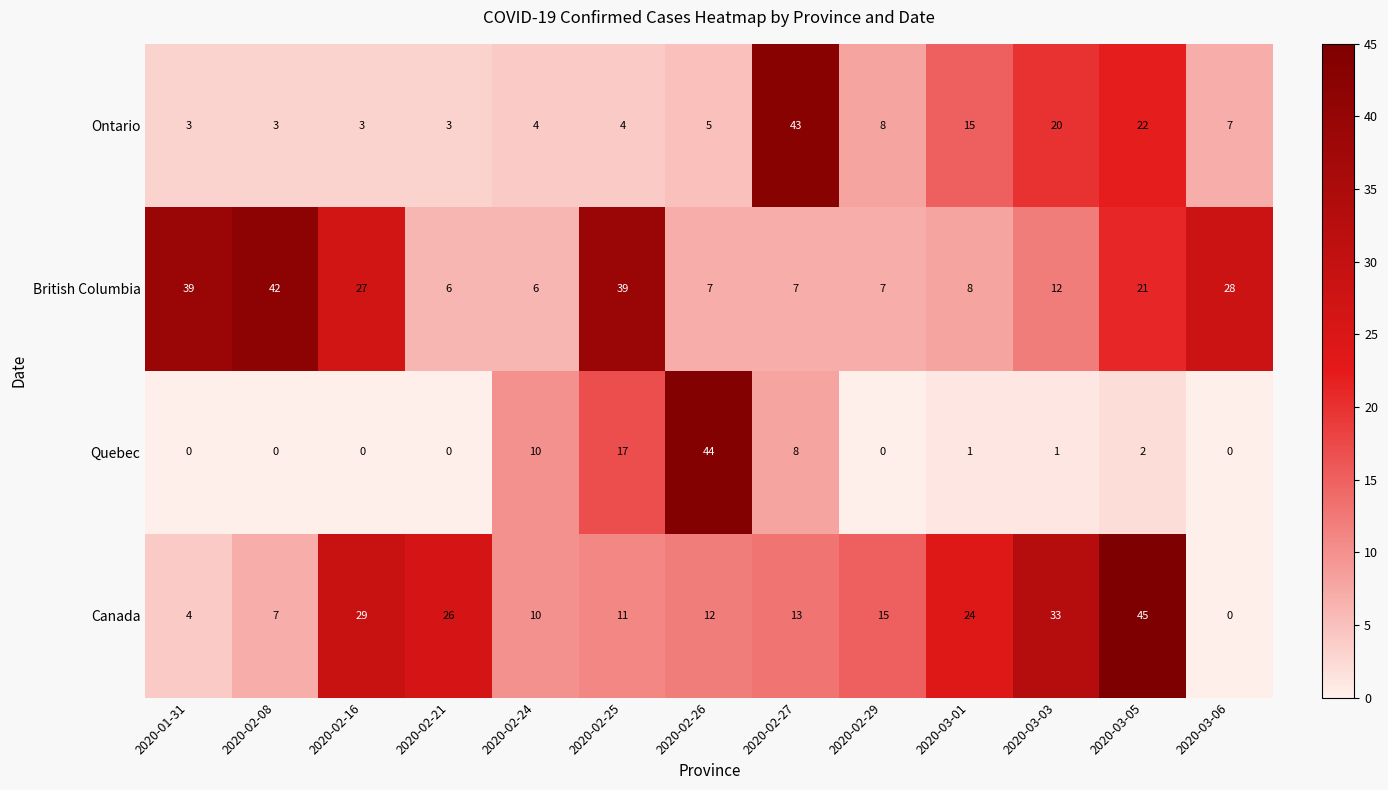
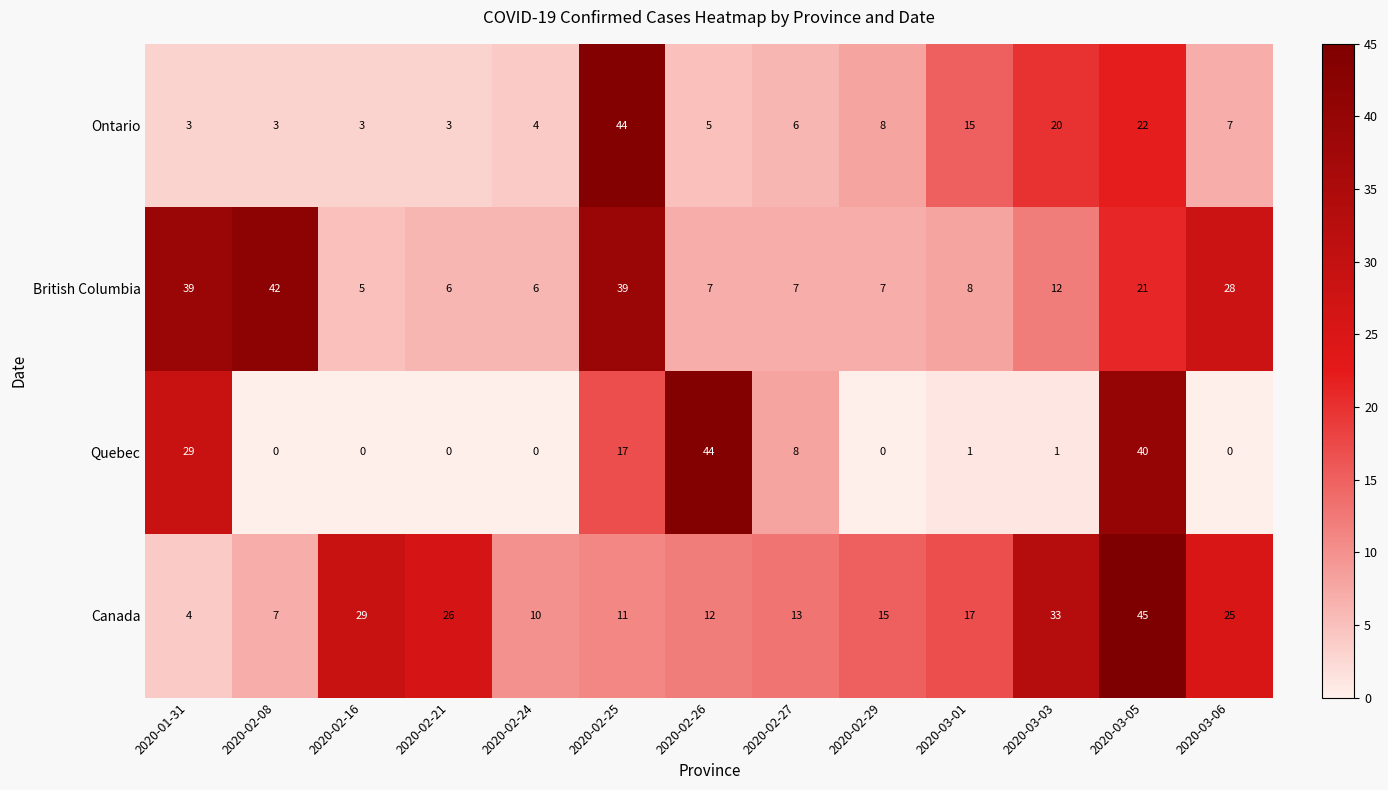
  {
    "Ontario": {
      "2020-01-31": 3,
      "2020-02-08": 3,
      "2020-02-16": 3,
      "2020-02-21": 3,
      "2020-02-24": 4,
-     "2020-02-25": 4,
+     "2020-02-25": 44,
      "2020-02-26": 5,
-     "2020-02-27": 43,
+     "2020-02-27": 6,
      "2020-02-29": 8,
      "2020-03-01": 15,
      "2020-03-03": 20,
      "2020-03-05": 22,
      "2020-03-06": 7
    },
    "British Columbia": {
      "2020-01-31": 39,
      "2020-02-08": 42,
-     "2020-02-16": 27,
+     "2020-02-16": 5,
      "2020-02-21": 6,
      "2020-02-24": 6,
      "2020-02-25": 39,
      "2020-02-26": 7,
      "2020-02-27": 7,
      "2020-02-29": 7,
      "2020-03-01": 8,
      "2020-03-03": 12,
      "2020-03-05": 21,
      "2020-03-06": 28
    },
    "Quebec": {
-     "2020-01-31": 0,
+     "2020-01-31": 29,
      "2020-02-08": 0,
      "2020-02-16": 0,
      "2020-02-21": 0,
-     "2020-02-24": 10,
+     "2020-02-24": 0,
      "2020-02-25": 17,
      "2020-02-26": 44,
      "2020-02-27": 8,
      "2020-02-29": 0,
      "2020-03-01": 1,
      "2020-03-03": 1,
-     "2020-03-05": 2,
+     "2020-03-05": 40,
      "2020-03-06": 0
    },
    "Canada": {
      "2020-01-31": 4,
      "2020-02-08": 7,
      "2020-02-16": 29,
      "2020-02-21": 26,
      "2020-02-24": 10,
      "2020-02-25": 11,
      "2020-02-26": 12,
      "2020-02-27": 13,
      "2020-02-29": 15,
-     "2020-03-01": 24,
+     "2020-03-01": 17,
      "2020-03-03": 33,
      "2020-03-05": 45,
-     "2020-03-06": 0
+     "2020-03-06": 25
    }
  }
